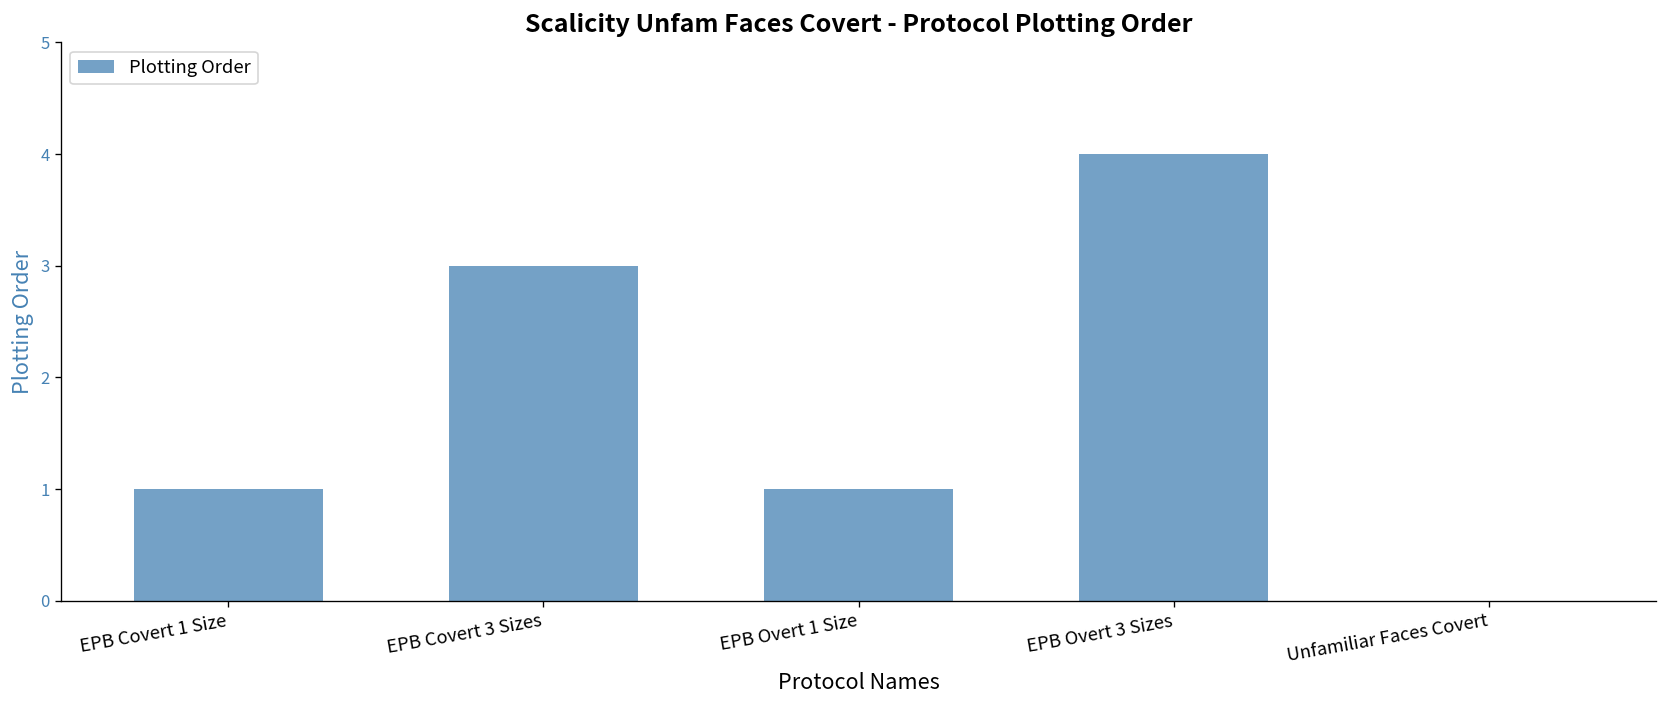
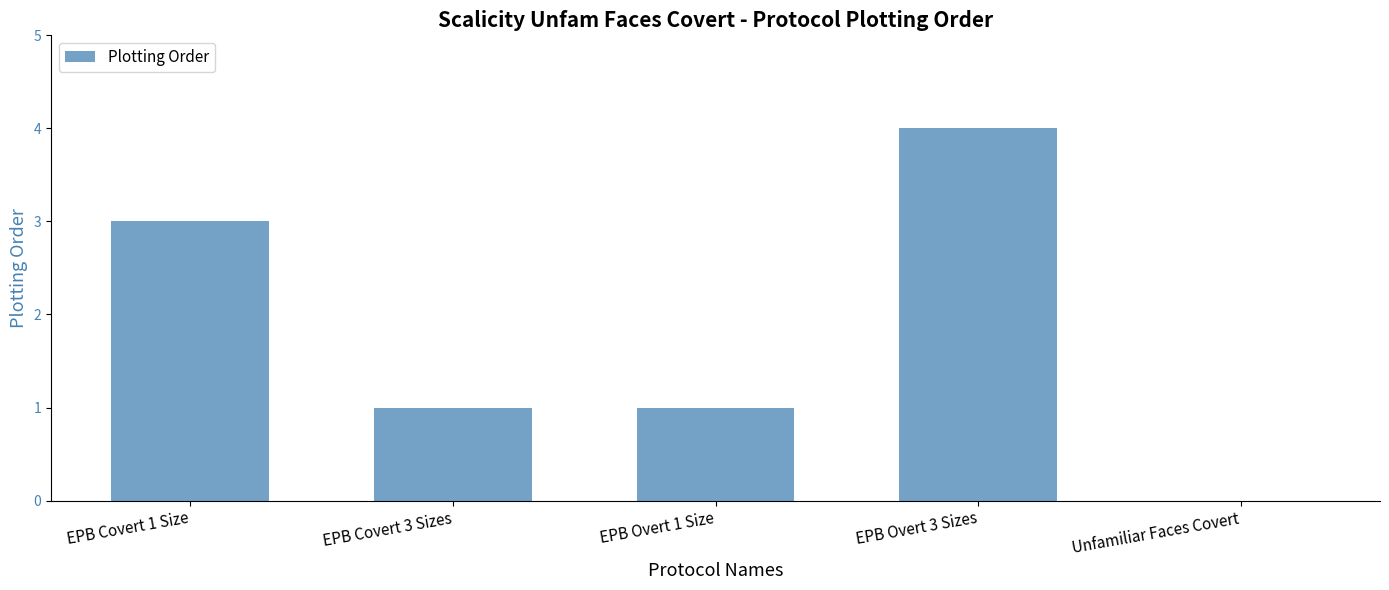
  {
-   "EPB Covert 1 Size": 1,
-   "EPB Covert 3 Sizes": 3,
+   "EPB Covert 1 Size": 3,
+   "EPB Covert 3 Sizes": 1,
    "EPB Overt 1 Size": 1,
    "EPB Overt 3 Sizes": 4,
    "Unfamiliar Faces Covert": 0
  }
